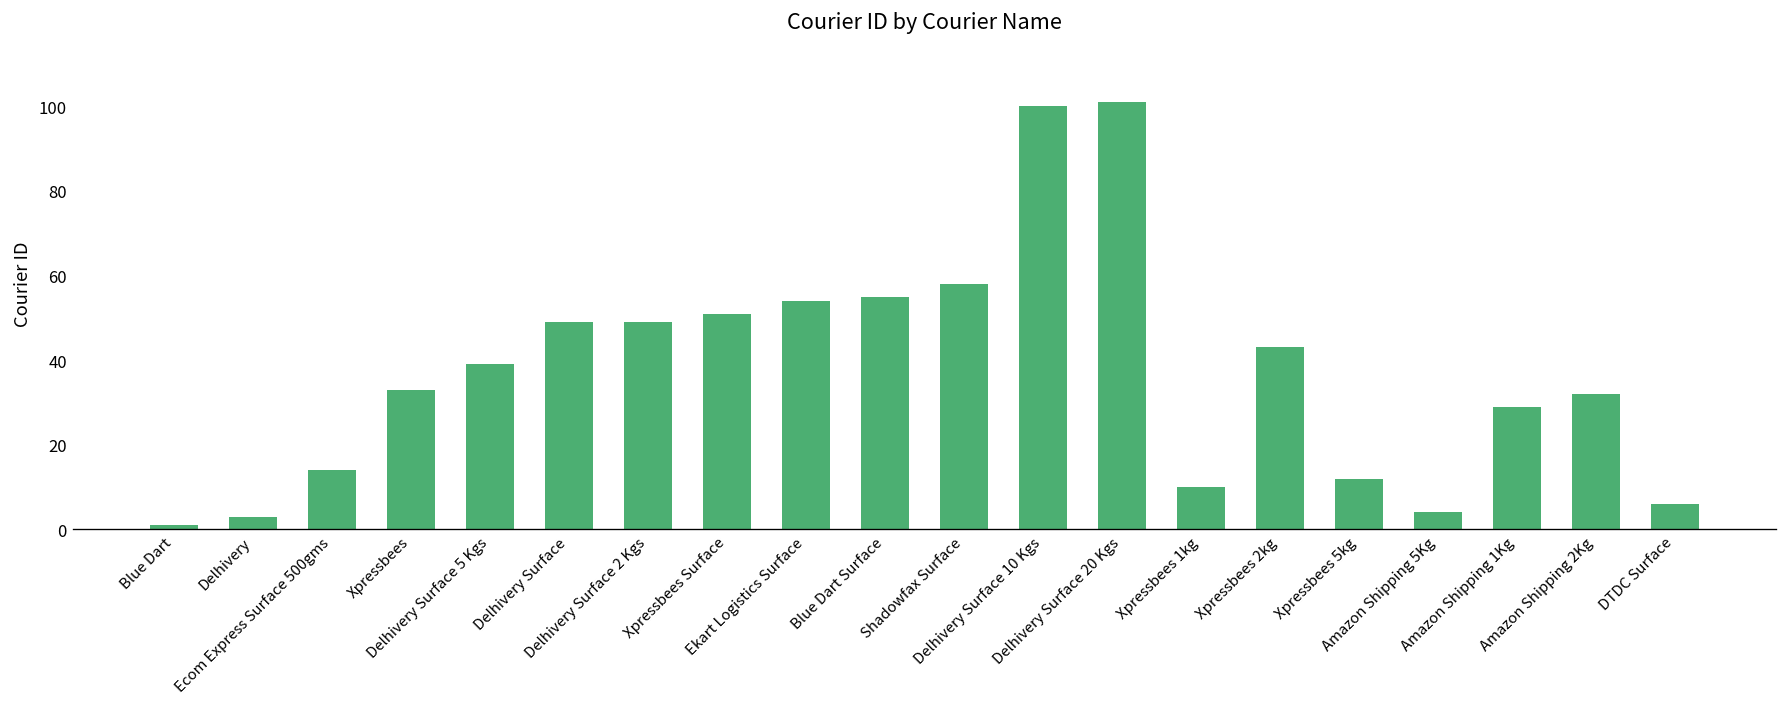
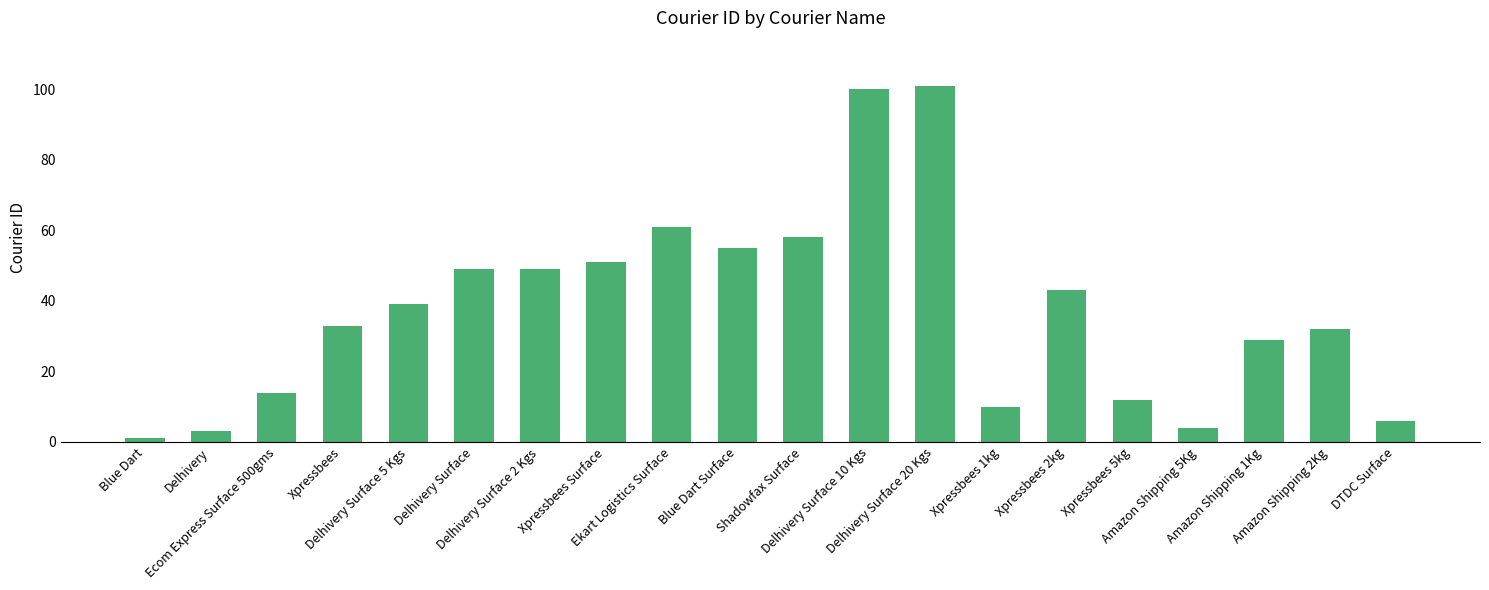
  {
    "Blue Dart": 1,
    "Delhivery": 3,
    "Ecom Express Surface 500gms": 14,
    "Xpressbees": 33,
    "Delhivery Surface 5 Kgs": 39,
    "Delhivery Surface": 49,
    "Delhivery Surface 2 Kgs": 49,
    "Xpressbees Surface": 51,
-   "Ekart Logistics Surface": 54,
+   "Ekart Logistics Surface": 61,
    "Blue Dart Surface": 55,
    "Shadowfax Surface": 58,
    "Delhivery Surface 10 Kgs": 100,
    "Delhivery Surface 20 Kgs": 101,
    "Xpressbees 1kg": 10,
    "Xpressbees 2kg": 43,
    "Xpressbees 5kg": 12,
    "Amazon Shipping 5Kg": 4,
    "Amazon Shipping 1Kg": 29,
    "Amazon Shipping 2Kg": 32,
    "DTDC Surface": 6
  }
